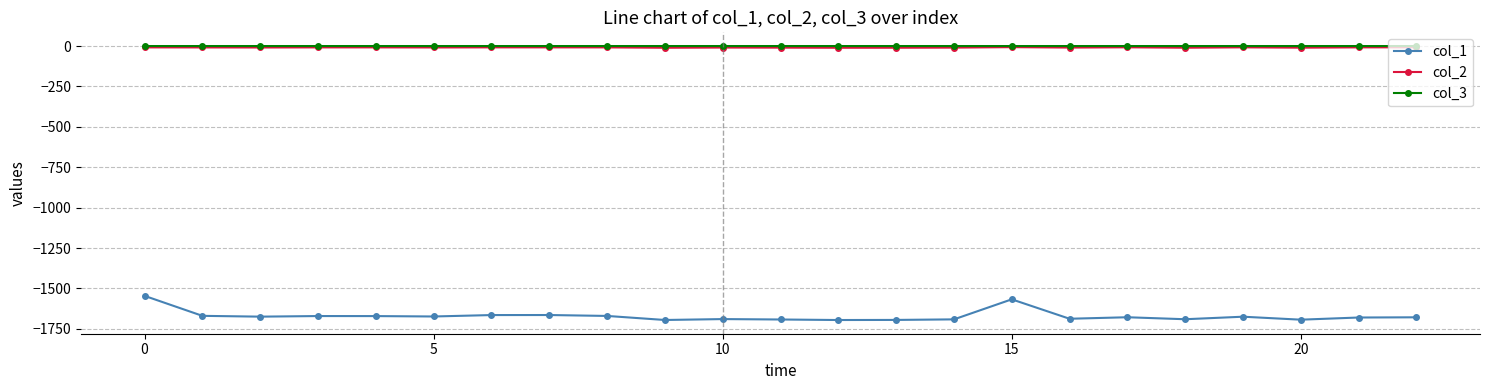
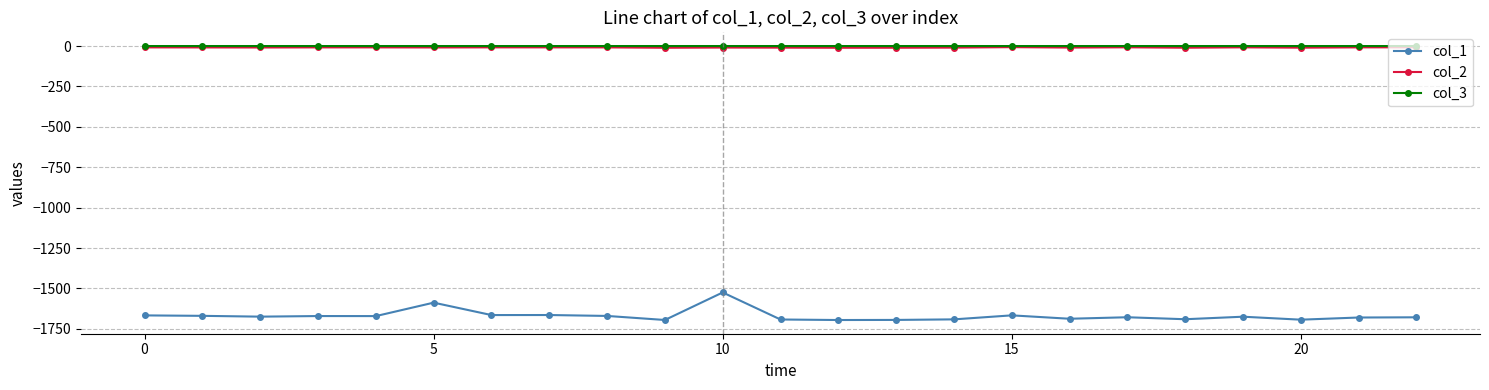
  {
    "col_1": {
-     "0": -1550,
-     "5": -1670,
-     "10": -1690,
-     "15": -1570,
+     "0": -1670,
+     "5": -1590,
+     "10": -1520,
+     "15": -1670,
      "20": -1690
    }
  }
